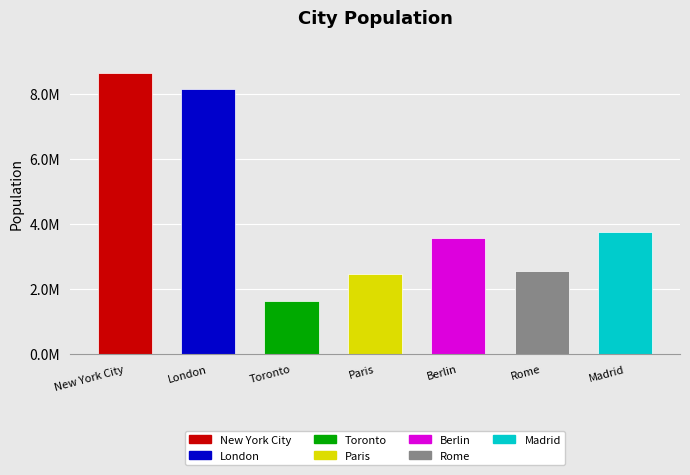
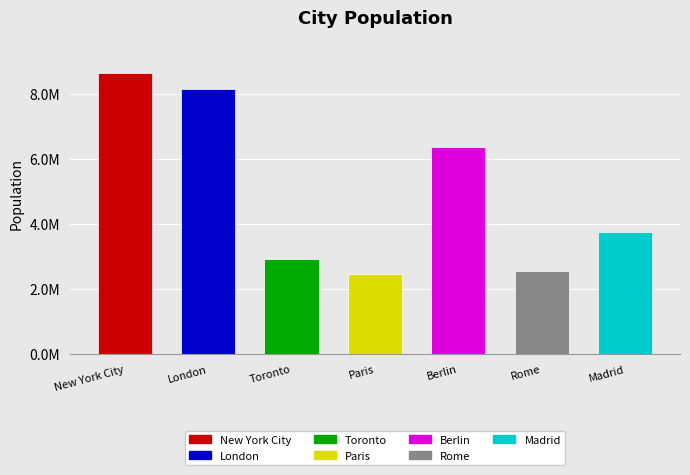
  {
    "New York City": 8600000,
    "London": 8100000,
-   "Toronto": 1600000,
+   "Toronto": 2900000,
    "Paris": 2400000,
-   "Berlin": 3600000,
+   "Berlin": 6400000,
    "Rome": 2500000,
    "Madrid": 3700000
  }
